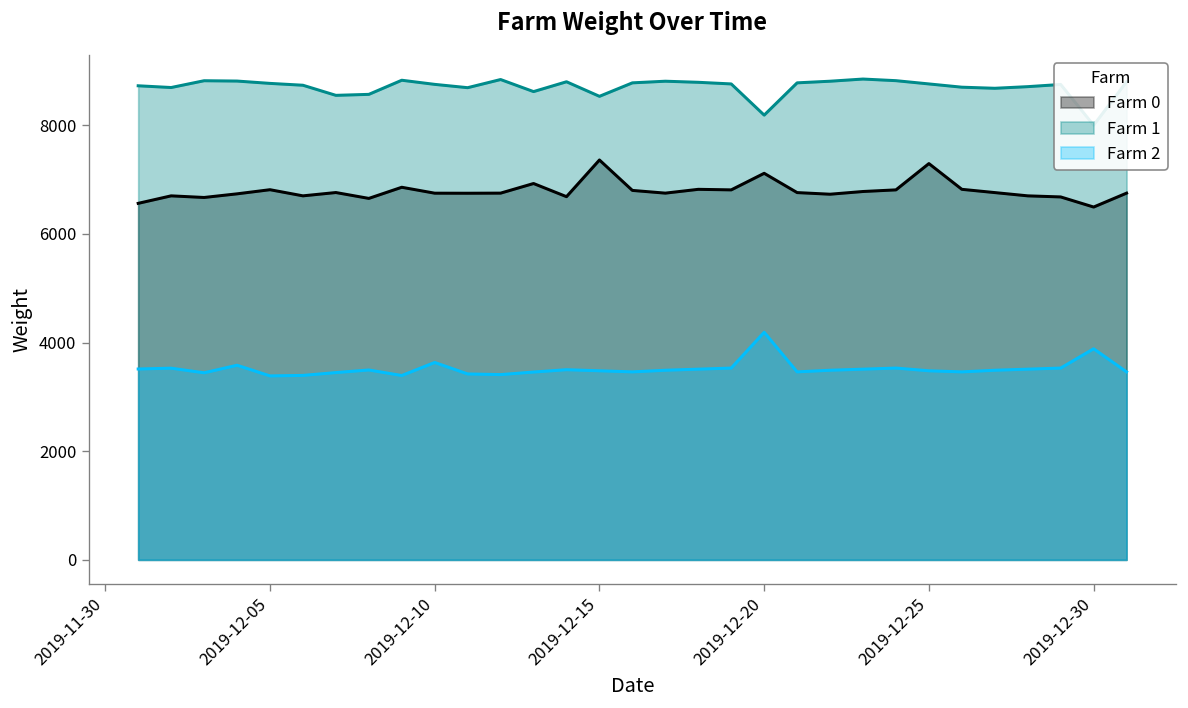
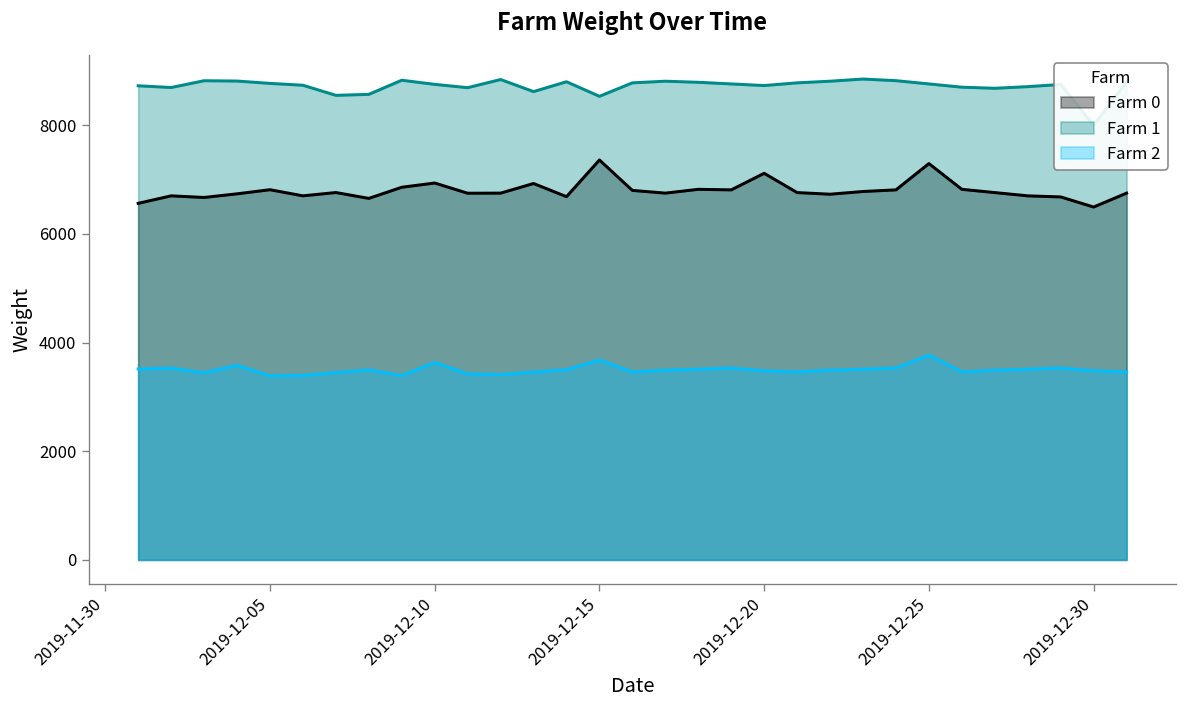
  {
    "Farm 0": {
      "2019-12-05": 6800,
-     "2019-12-10": 6700,
+     "2019-12-10": 6900,
      "2019-12-15": 7400,
      "2019-12-20": 7100,
      "2019-12-25": 7300,
      "2019-12-30": 6500
    },
    "Farm 1": {
      "2019-12-05": 8800,
      "2019-12-10": 8800,
      "2019-12-15": 8500,
-     "2019-12-20": 8200,
+     "2019-12-20": 8700,
      "2019-12-25": 8800
    },
    "Farm 2": {
      "2019-12-05": 3400,
      "2019-12-10": 3600,
-     "2019-12-15": 3500,
-     "2019-12-20": 4200,
-     "2019-12-25": 3500,
-     "2019-12-30": 3900
+     "2019-12-15": 3700,
+     "2019-12-20": 3500,
+     "2019-12-25": 3800,
+     "2019-12-30": 3500
    }
  }
